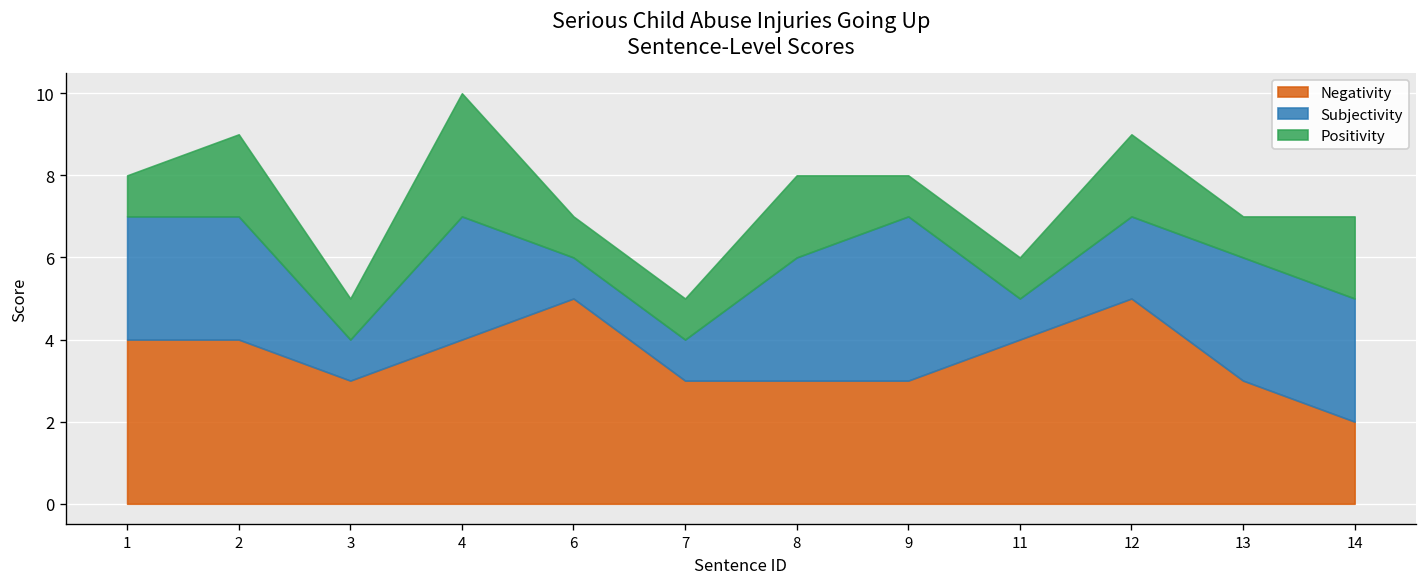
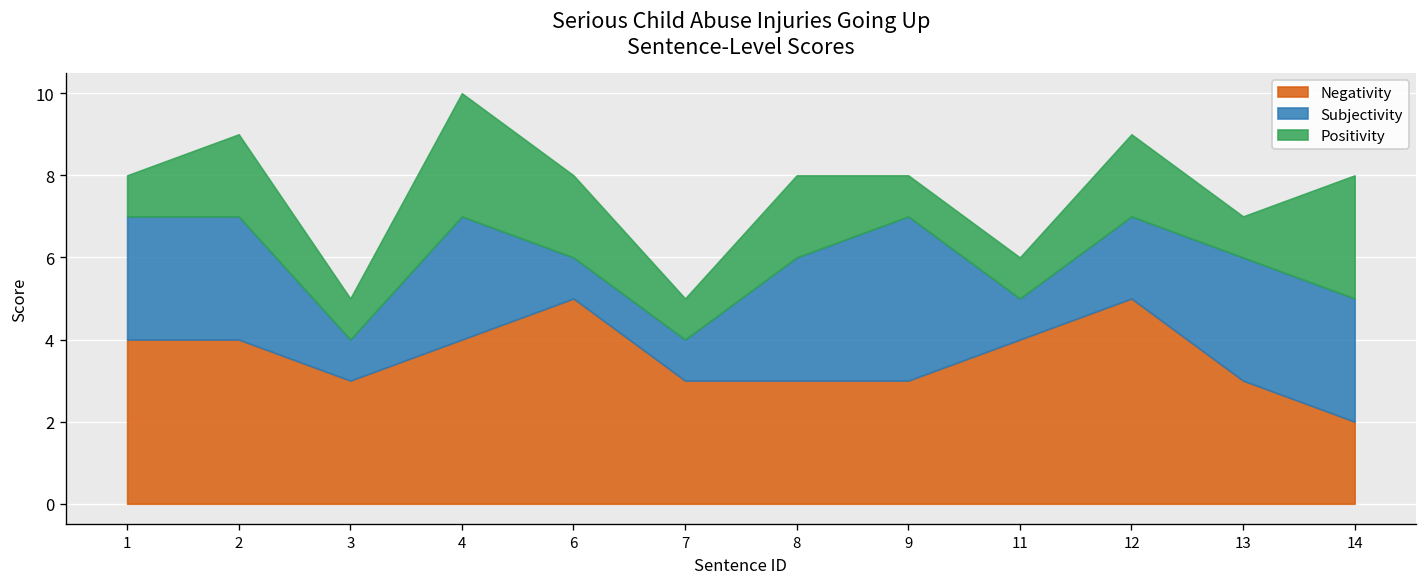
  {
    "Negativity": {
      "1": 4,
      "2": 4,
      "3": 3,
      "4": 4,
      "6": 5,
      "7": 3,
      "8": 3,
      "9": 3,
      "11": 4,
      "12": 5,
      "13": 3,
      "14": 2
    },
    "Subjectivity": {
      "1": 3,
      "2": 3,
      "3": 1,
      "4": 3,
      "6": 1,
      "7": 1,
      "8": 3,
      "9": 4,
      "11": 1,
      "12": 2,
      "13": 3,
      "14": 3
    },
    "Positivity": {
      "1": 1,
      "2": 2,
      "3": 1,
      "4": 3,
-     "6": 1,
+     "6": 2,
      "7": 1,
      "8": 2,
      "9": 1,
      "11": 1,
      "12": 2,
      "13": 1,
-     "14": 2
+     "14": 3
    }
  }
